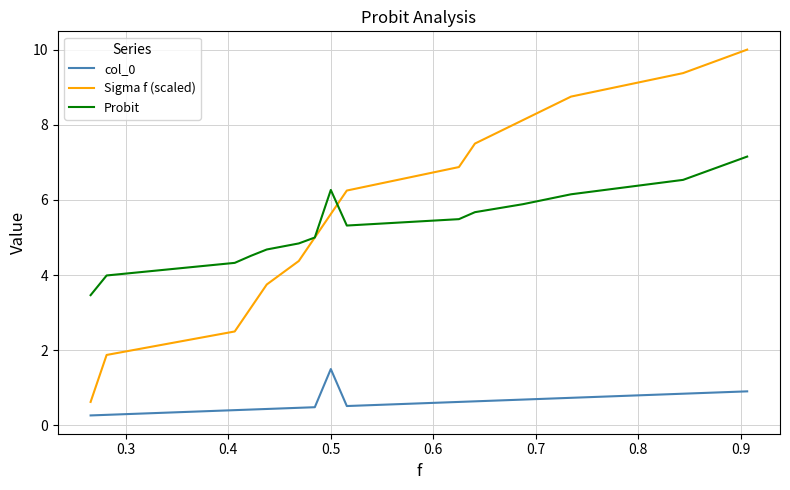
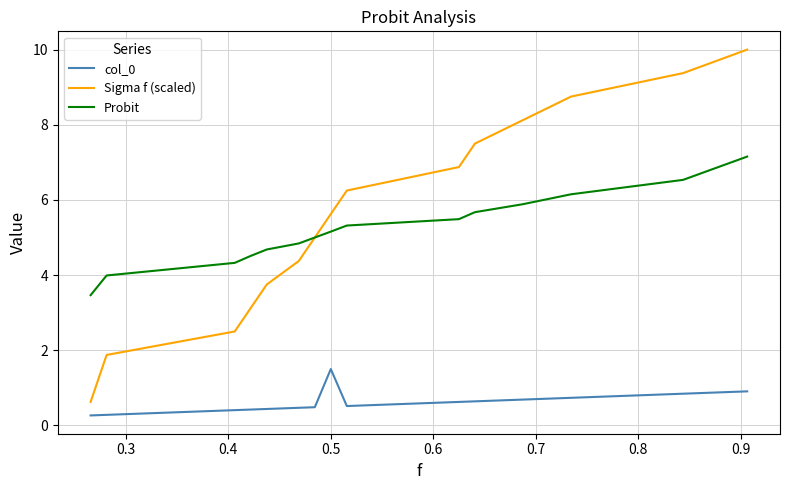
  {
    "col_0": {
      "0.5": 1.5
    },
    "Sigma f (scaled)": {
      "0.5": 5.6
    },
    "Probit": {
-     "0.5": 6.3
+     "0.5": 5.2
    }
  }
